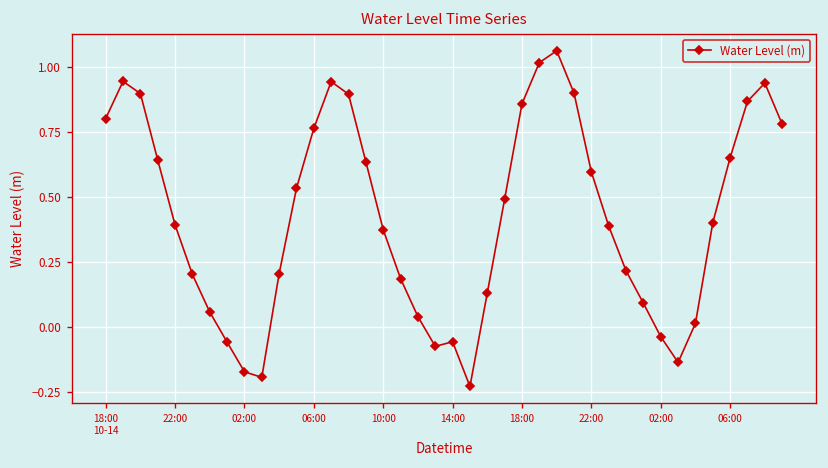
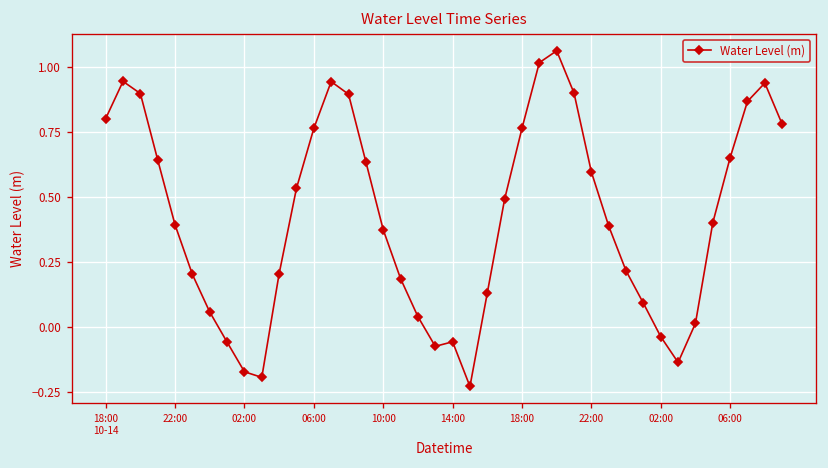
  {
    "18:00 10-14": 0.80,
    "10:00": 0.37,
    "14:00": -0.06,
-   "18:00": 0.86
+   "18:00": 0.76
  }
